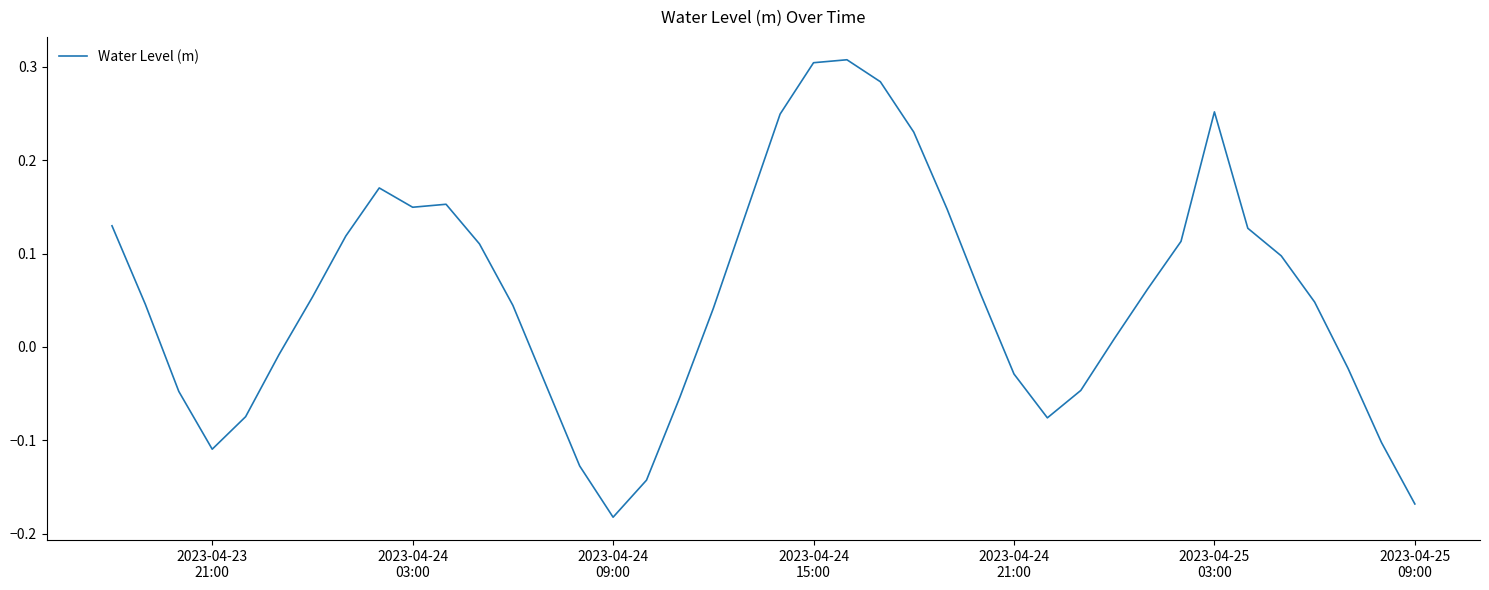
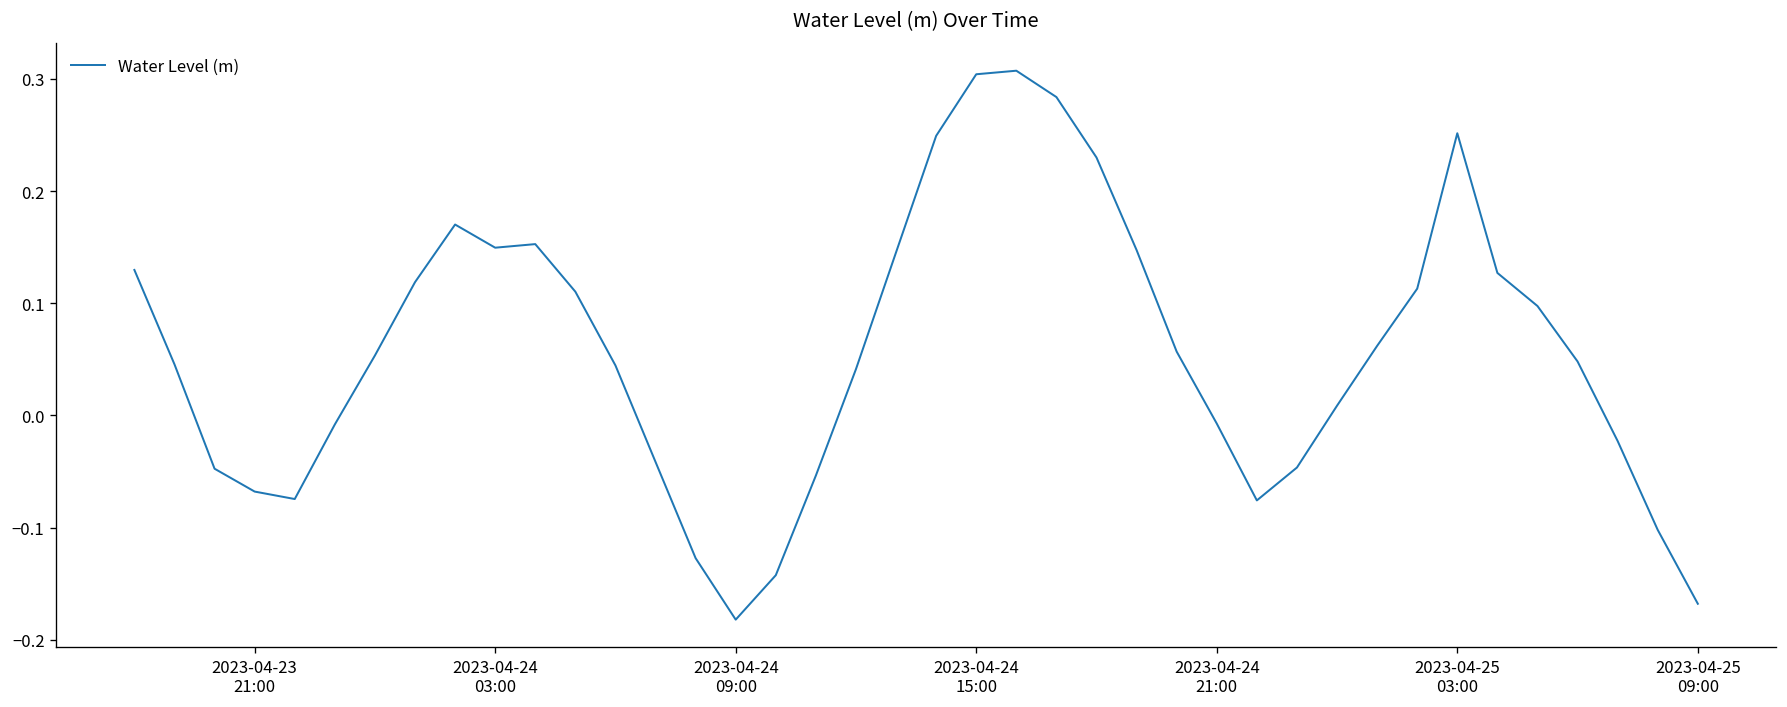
  {
-   "2023-04-23 21:00": -0.11,
+   "2023-04-23 21:00": -0.07,
    "2023-04-24 03:00": 0.15,
    "2023-04-24 09:00": -0.18,
    "2023-04-24 15:00": 0.30,
-   "2023-04-24 21:00": -0.03,
+   "2023-04-24 21:00": -0.01,
    "2023-04-25 03:00": 0.25,
    "2023-04-25 09:00": -0.17
  }
